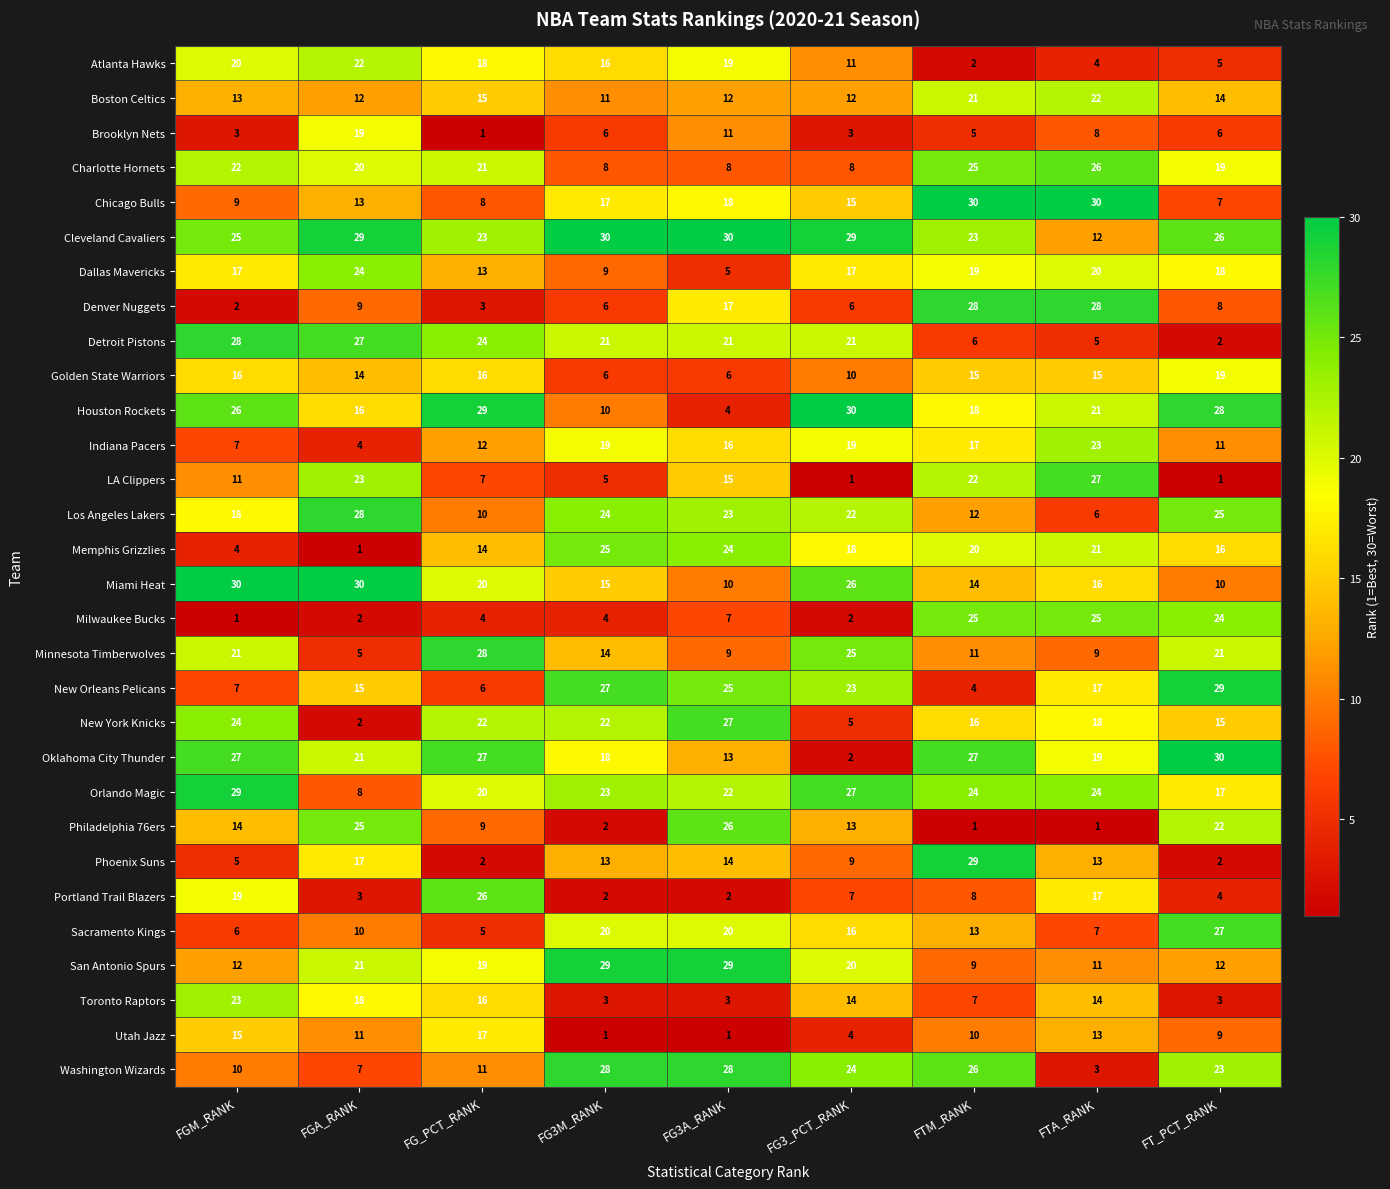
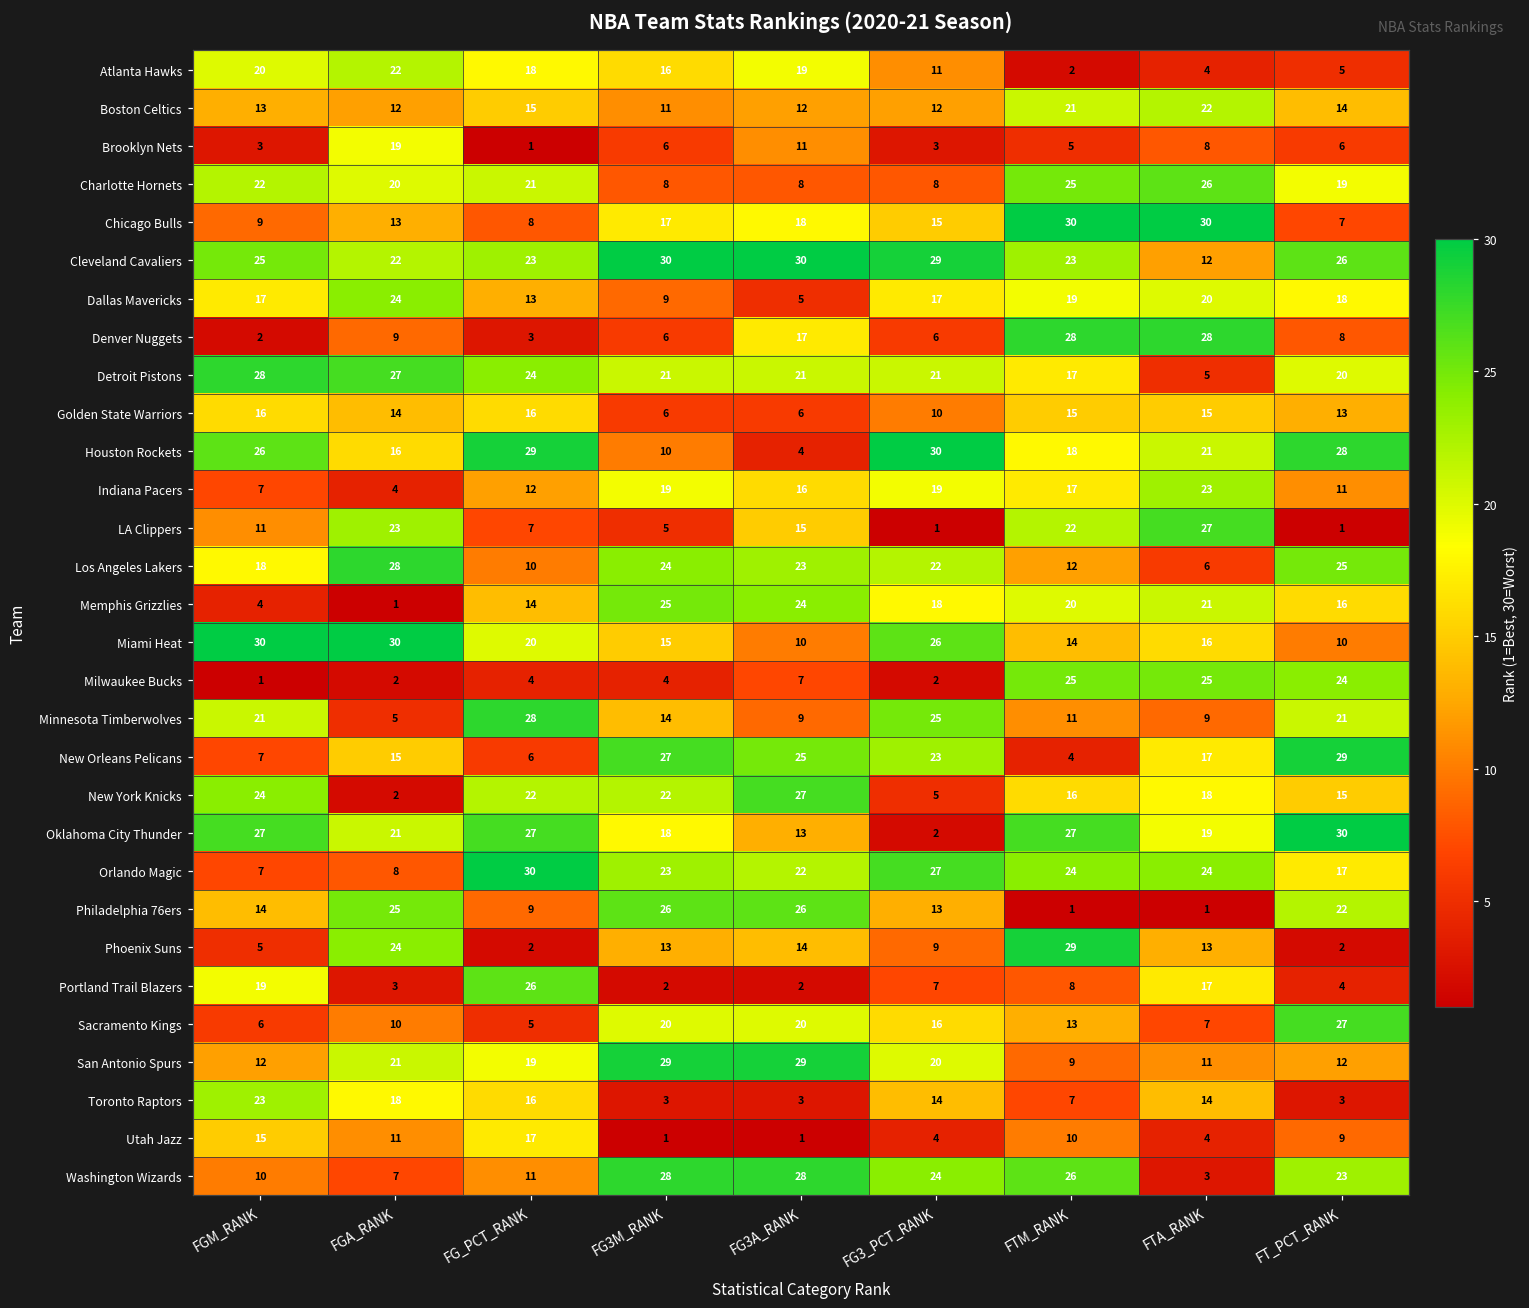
  {
    "Cleveland Cavaliers": {
      "FGM_RANK": 25,
-     "FGA_RANK": 29,
+     "FGA_RANK": 22,
      "FG_PCT_RANK": 23,
      "FG3M_RANK": 30,
      "FG3A_RANK": 30,
      "FG3_PCT_RANK": 29,
      "FTM_RANK": 23,
      "FTA_RANK": 12,
      "FT_PCT_RANK": 26
    },
    "Detroit Pistons": {
      "FGM_RANK": 28,
      "FGA_RANK": 27,
      "FG_PCT_RANK": 24,
      "FG3M_RANK": 21,
      "FG3A_RANK": 21,
      "FG3_PCT_RANK": 21,
-     "FTM_RANK": 6,
+     "FTM_RANK": 17,
      "FTA_RANK": 5,
-     "FT_PCT_RANK": 2
+     "FT_PCT_RANK": 20
    },
    "Golden State Warriors": {
      "FGM_RANK": 16,
      "FGA_RANK": 14,
      "FG_PCT_RANK": 16,
      "FG3M_RANK": 6,
      "FG3A_RANK": 6,
      "FG3_PCT_RANK": 10,
      "FTM_RANK": 15,
      "FTA_RANK": 15,
-     "FT_PCT_RANK": 19
+     "FT_PCT_RANK": 13
    },
    "Orlando Magic": {
-     "FGM_RANK": 29,
+     "FGM_RANK": 7,
      "FGA_RANK": 8,
-     "FG_PCT_RANK": 20,
+     "FG_PCT_RANK": 30,
      "FG3M_RANK": 23,
      "FG3A_RANK": 22,
      "FG3_PCT_RANK": 27,
      "FTM_RANK": 24,
      "FTA_RANK": 24,
      "FT_PCT_RANK": 17
    },
    "Philadelphia 76ers": {
      "FGM_RANK": 14,
      "FGA_RANK": 25,
      "FG_PCT_RANK": 9,
-     "FG3M_RANK": 2,
+     "FG3M_RANK": 26,
      "FG3A_RANK": 26,
      "FG3_PCT_RANK": 13,
      "FTM_RANK": 1,
      "FTA_RANK": 1,
      "FT_PCT_RANK": 22
    },
    "Phoenix Suns": {
      "FGM_RANK": 5,
-     "FGA_RANK": 17,
+     "FGA_RANK": 24,
      "FG_PCT_RANK": 2,
      "FG3M_RANK": 13,
      "FG3A_RANK": 14,
      "FG3_PCT_RANK": 9,
      "FTM_RANK": 29,
      "FTA_RANK": 13,
      "FT_PCT_RANK": 2
    },
    "Utah Jazz": {
      "FGM_RANK": 15,
      "FGA_RANK": 11,
      "FG_PCT_RANK": 17,
      "FG3M_RANK": 1,
      "FG3A_RANK": 1,
      "FG3_PCT_RANK": 4,
      "FTM_RANK": 10,
-     "FTA_RANK": 13,
+     "FTA_RANK": 4,
      "FT_PCT_RANK": 9
    }
  }
